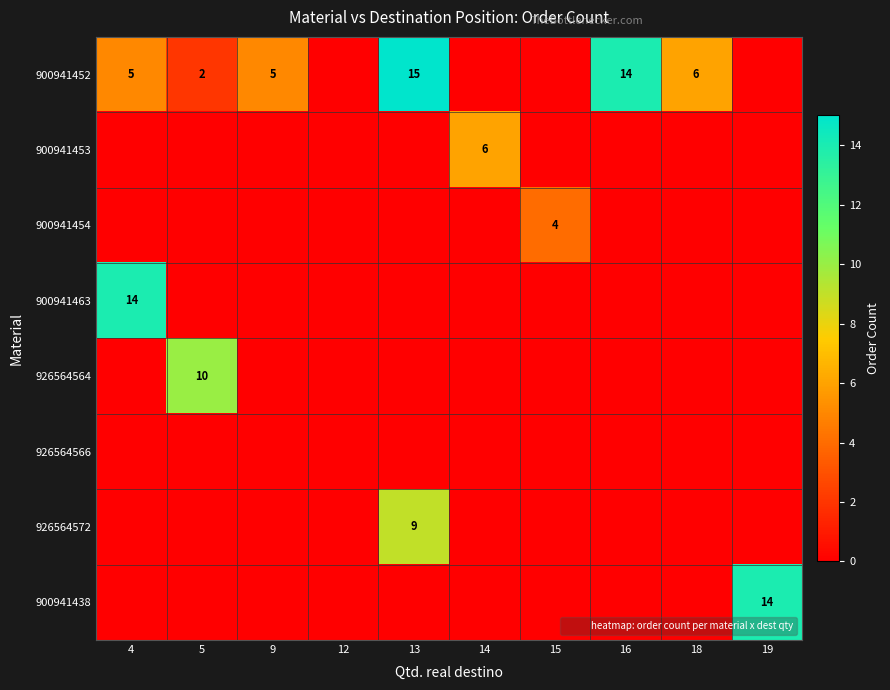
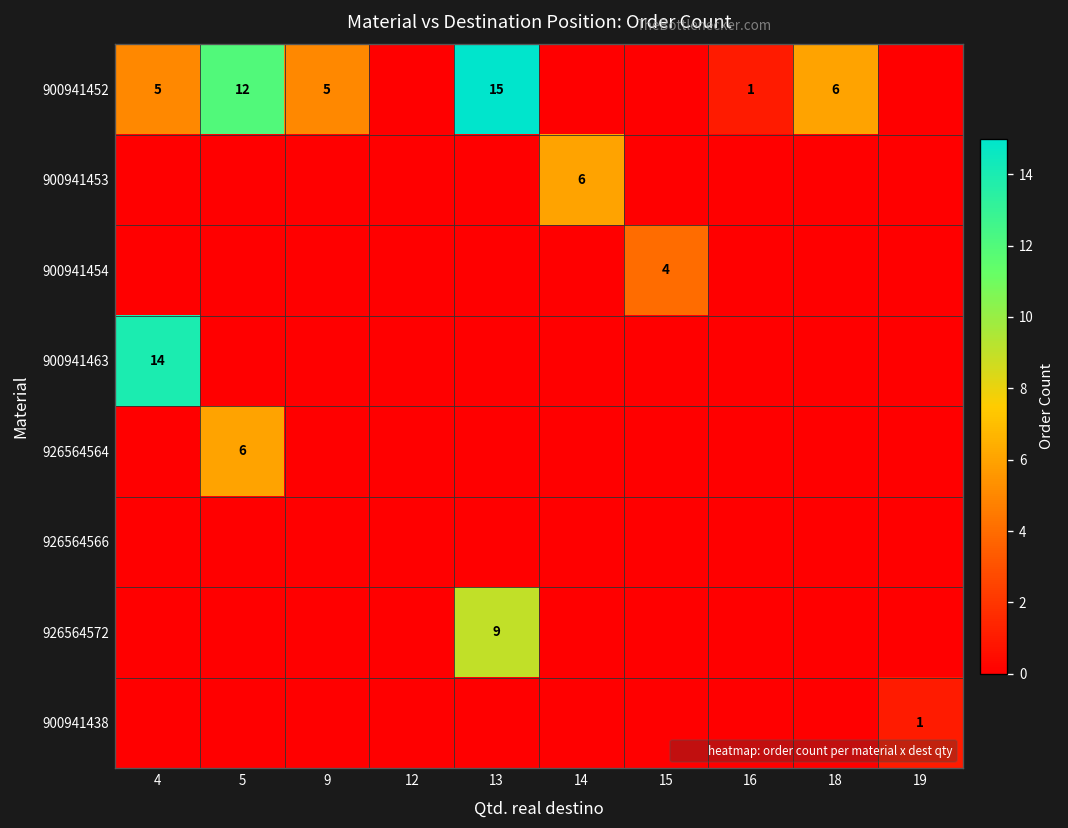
  {
    "900941452": {
      "4": 5,
-     "5": 2,
+     "5": 12,
      "9": 5,
      "13": 15,
-     "16": 14,
+     "16": 1,
      "18": 6
    },
    "900941453": {
      "14": 6
    },
    "900941454": {
      "15": 4
    },
    "900941463": {
      "4": 14
    },
    "926564564": {
-     "5": 10
+     "5": 6
    },
    "926564572": {
      "13": 9
    },
    "900941438": {
-     "19": 14
+     "19": 1
    }
  }
